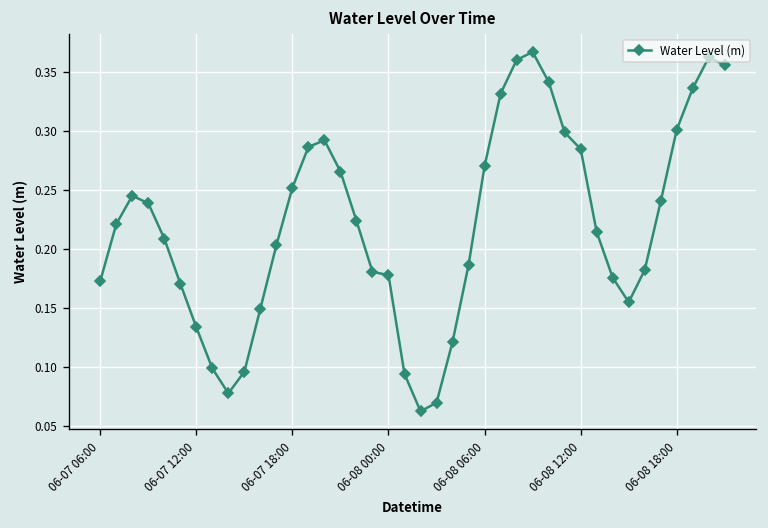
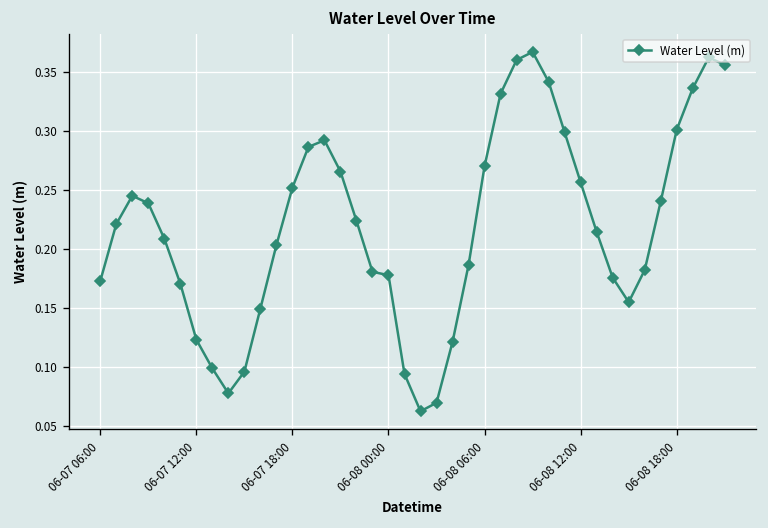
  {
    "06-07 06:00": 0.17,
-   "06-07 12:00": 0.13,
+   "06-07 12:00": 0.12,
    "06-07 18:00": 0.25,
    "06-08 00:00": 0.18,
    "06-08 06:00": 0.27,
-   "06-08 12:00": 0.28,
+   "06-08 12:00": 0.26,
    "06-08 18:00": 0.30
  }
